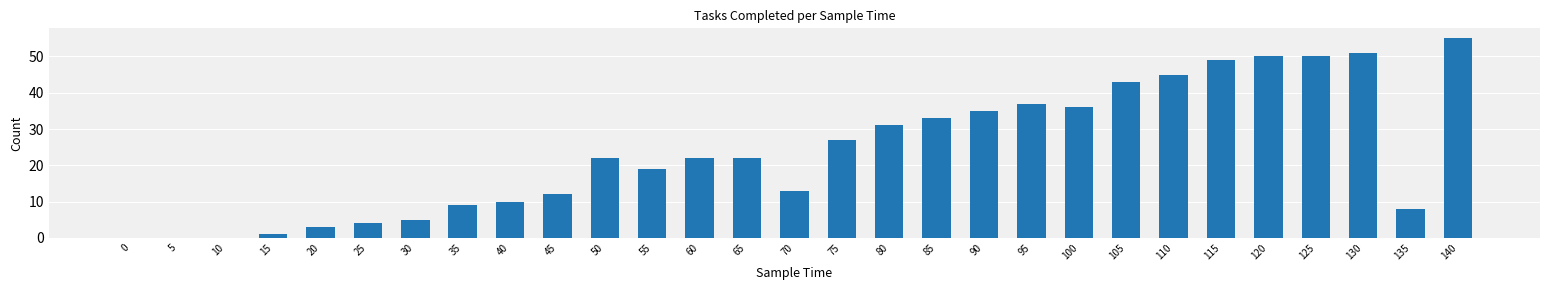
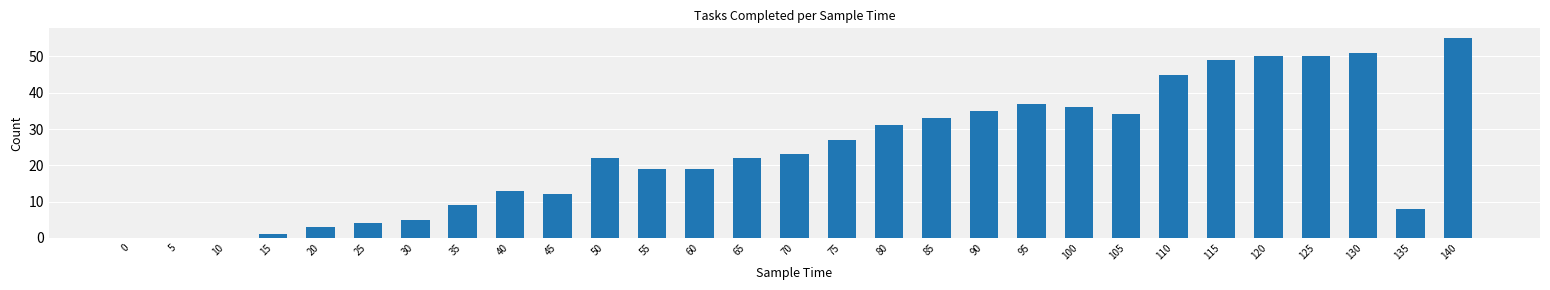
  {
    "0": 0,
    "5": 0,
    "10": 0,
    "15": 1,
    "20": 3,
    "25": 4,
    "30": 5,
    "35": 9,
-   "40": 10,
+   "40": 13,
    "45": 12,
    "50": 22,
    "55": 19,
-   "60": 22,
+   "60": 19,
    "65": 22,
-   "70": 13,
+   "70": 23,
    "75": 27,
    "80": 31,
    "85": 33,
    "90": 35,
    "95": 37,
    "100": 36,
-   "105": 43,
+   "105": 34,
    "110": 45,
    "115": 49,
    "120": 50,
    "125": 50,
    "130": 51,
    "135": 8,
    "140": 55
  }
